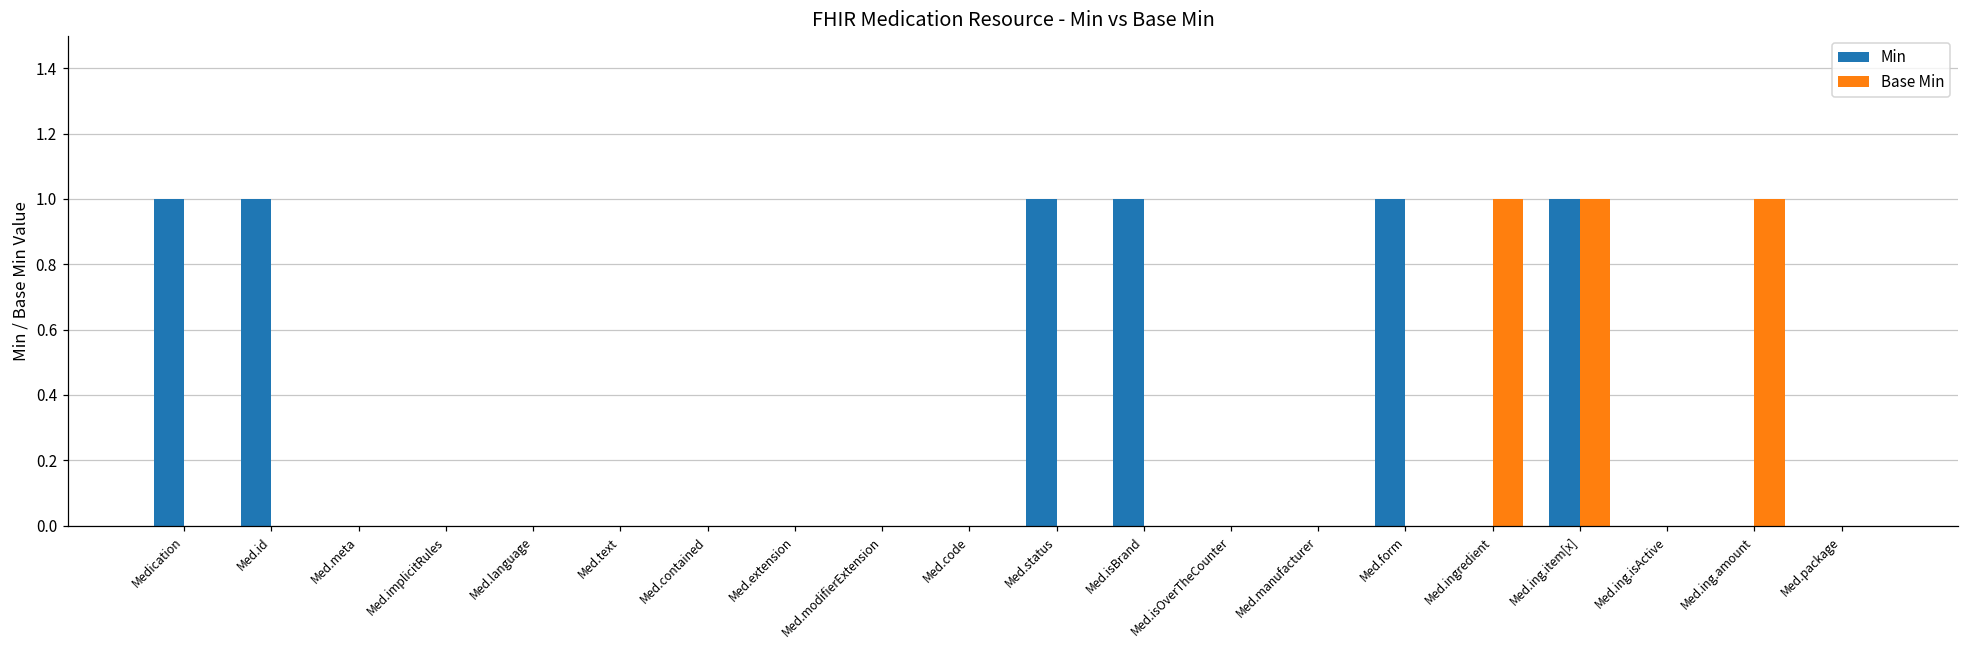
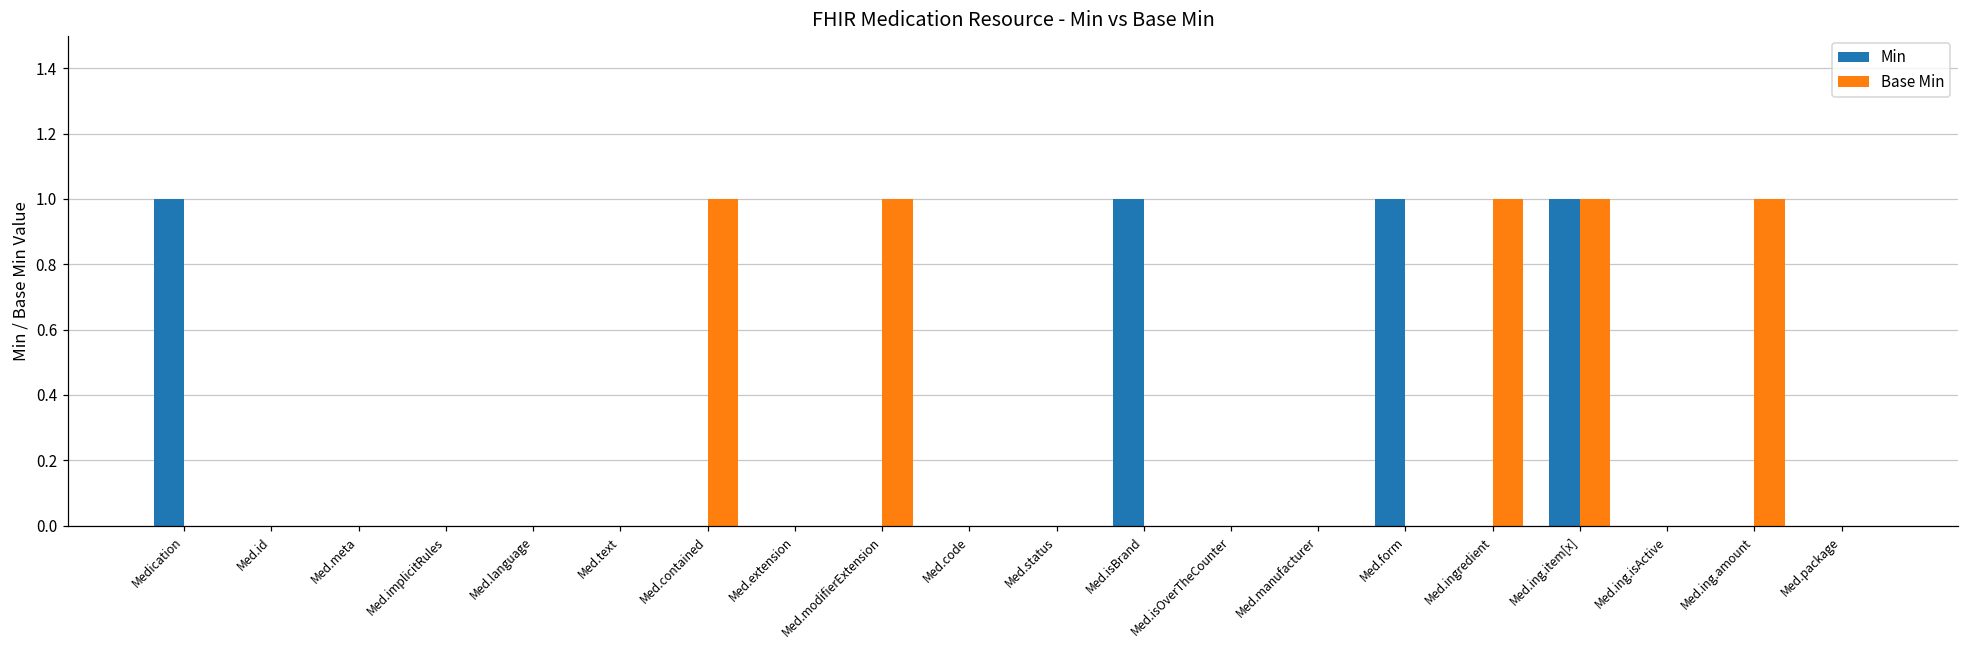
  {
    "Min": {
      "Medication": 1,
-     "Med.id": 1,
+     "Med.id": 0,
      "Med.meta": 0,
      "Med.implicitRules": 0,
      "Med.language": 0,
      "Med.text": 0,
      "Med.contained": 0,
      "Med.extension": 0,
      "Med.modifierExtension": 0,
      "Med.code": 0,
-     "Med.status": 1,
+     "Med.status": 0,
      "Med.isBrand": 1,
      "Med.isOverTheCounter": 0,
      "Med.manufacturer": 0,
      "Med.form": 1,
      "Med.ingredient": 0,
      "Med.ing.item[x]": 1,
      "Med.ing.isActive": 0,
      "Med.ing.amount": 0,
      "Med.package": 0
    },
    "Base Min": {
      "Medication": 0,
      "Med.id": 0,
      "Med.meta": 0,
      "Med.implicitRules": 0,
      "Med.language": 0,
      "Med.text": 0,
-     "Med.contained": 0,
+     "Med.contained": 1,
      "Med.extension": 0,
-     "Med.modifierExtension": 0,
+     "Med.modifierExtension": 1,
      "Med.code": 0,
      "Med.status": 0,
      "Med.isBrand": 0,
      "Med.isOverTheCounter": 0,
      "Med.manufacturer": 0,
      "Med.form": 0,
      "Med.ingredient": 1,
      "Med.ing.item[x]": 1,
      "Med.ing.isActive": 0,
      "Med.ing.amount": 1,
      "Med.package": 0
    }
  }
